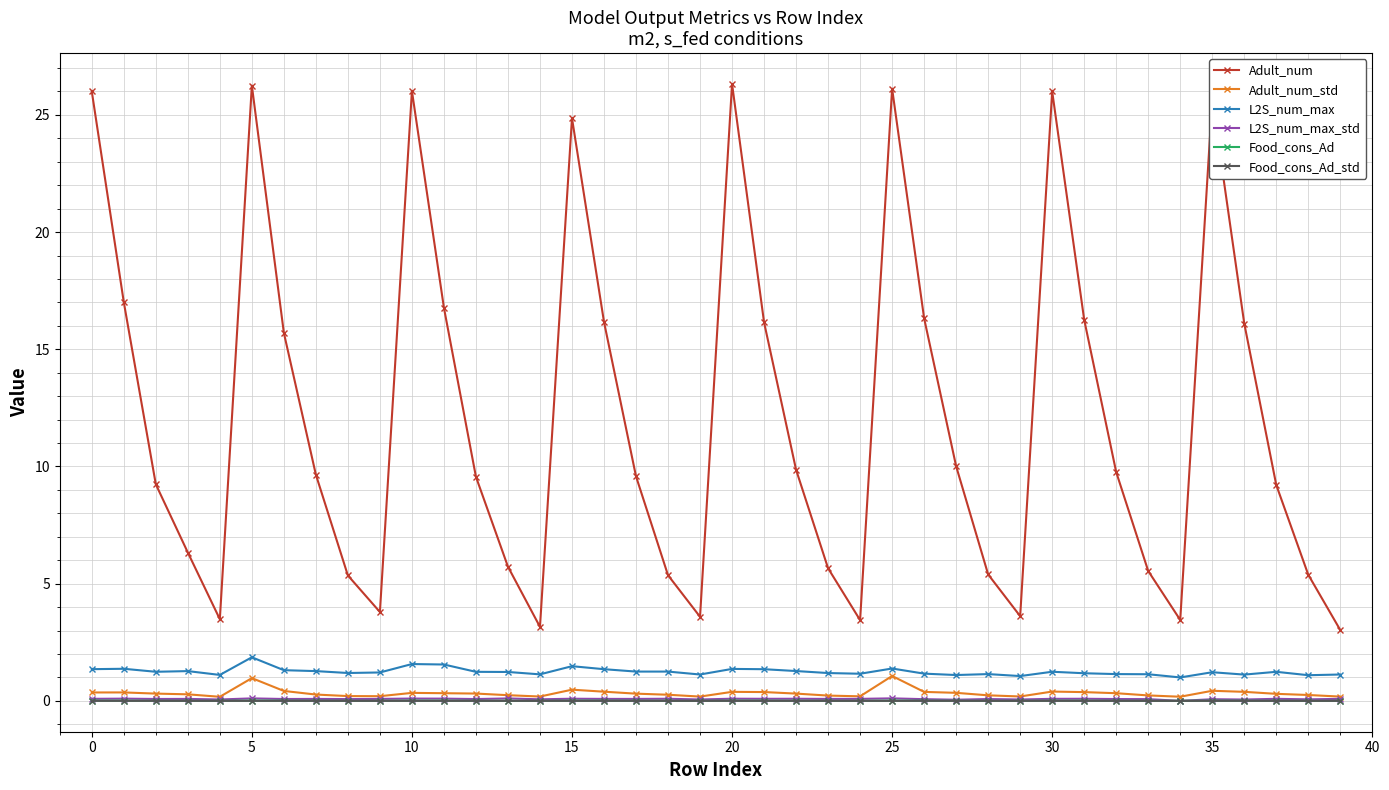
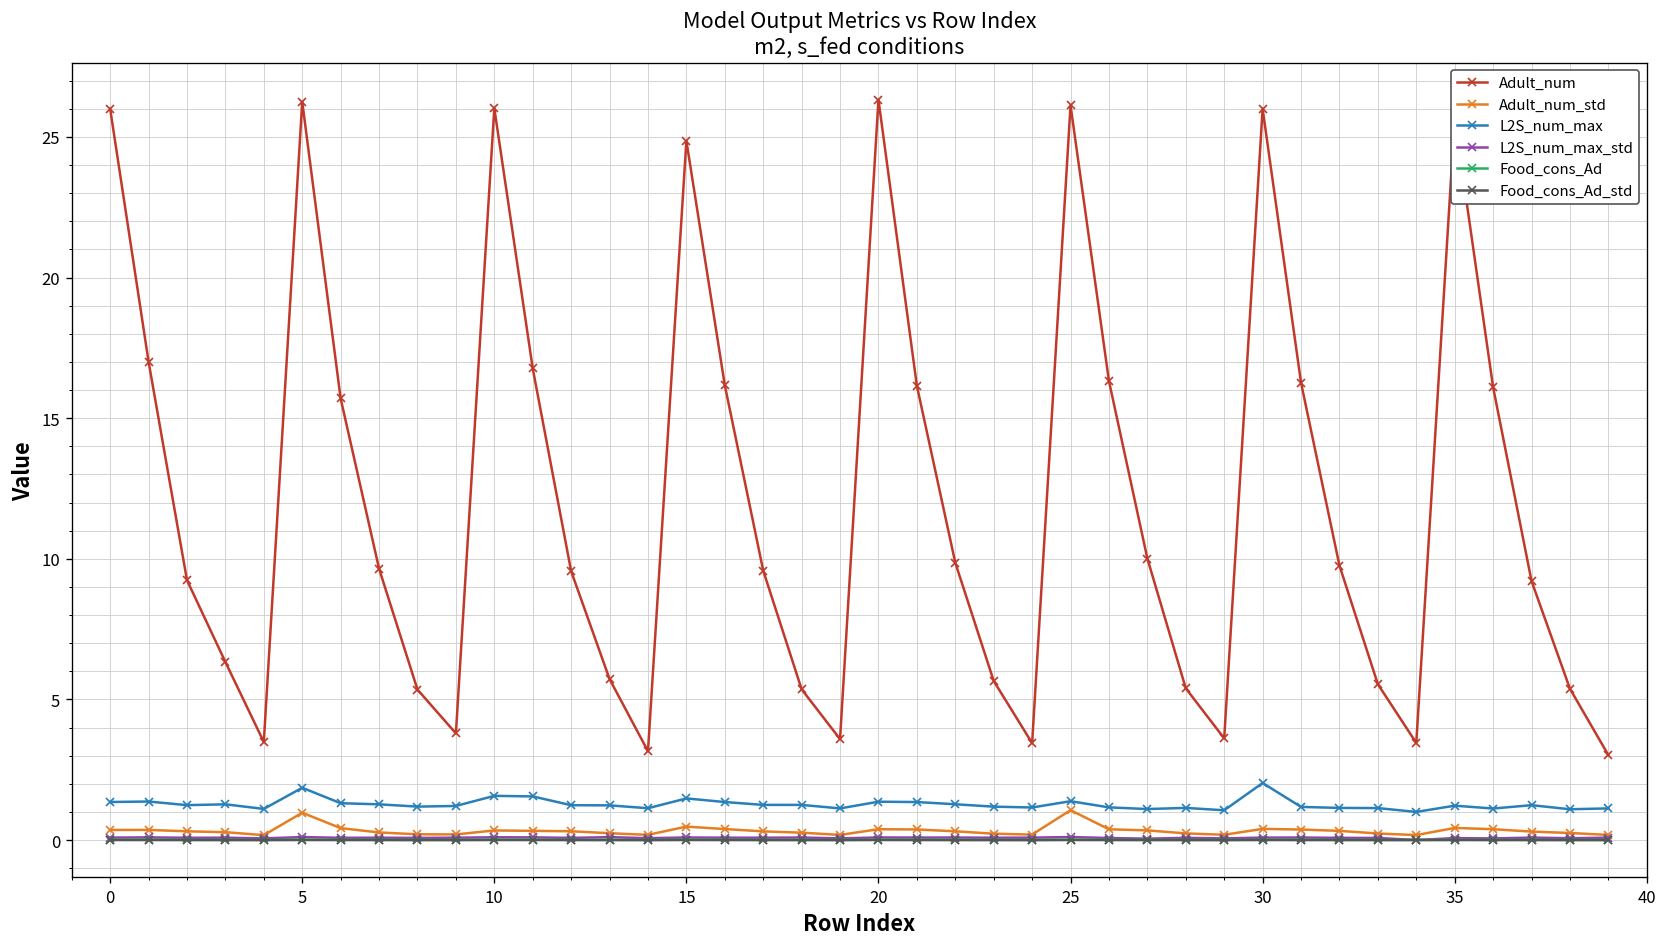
  {
    "Adult_num": {
      "0": 26.0,
      "5": 26.3,
      "10": 26.0,
      "15": 24.9,
      "20": 26.3,
      "25": 26.1,
      "30": 26.0
    },
    "Adult_num_std": {
      "0": 0.4,
      "5": 1.0,
      "10": 0.3,
      "15": 0.5,
      "20": 0.4,
      "25": 1.1,
      "30": 0.4,
      "35": 0.4
    },
    "L2S_num_max": {
      "0": 1.4,
      "5": 1.9,
      "10": 1.6,
      "15": 1.5,
      "20": 1.4,
      "25": 1.4,
-     "30": 1.2,
+     "30": 2.0,
      "35": 1.2
    }
  }
